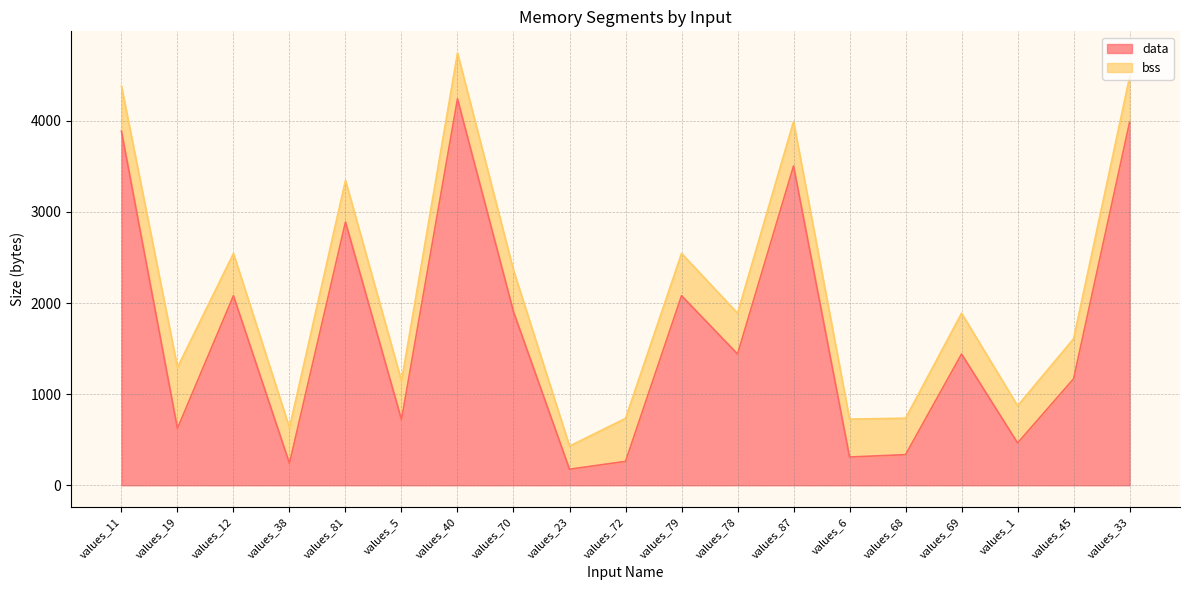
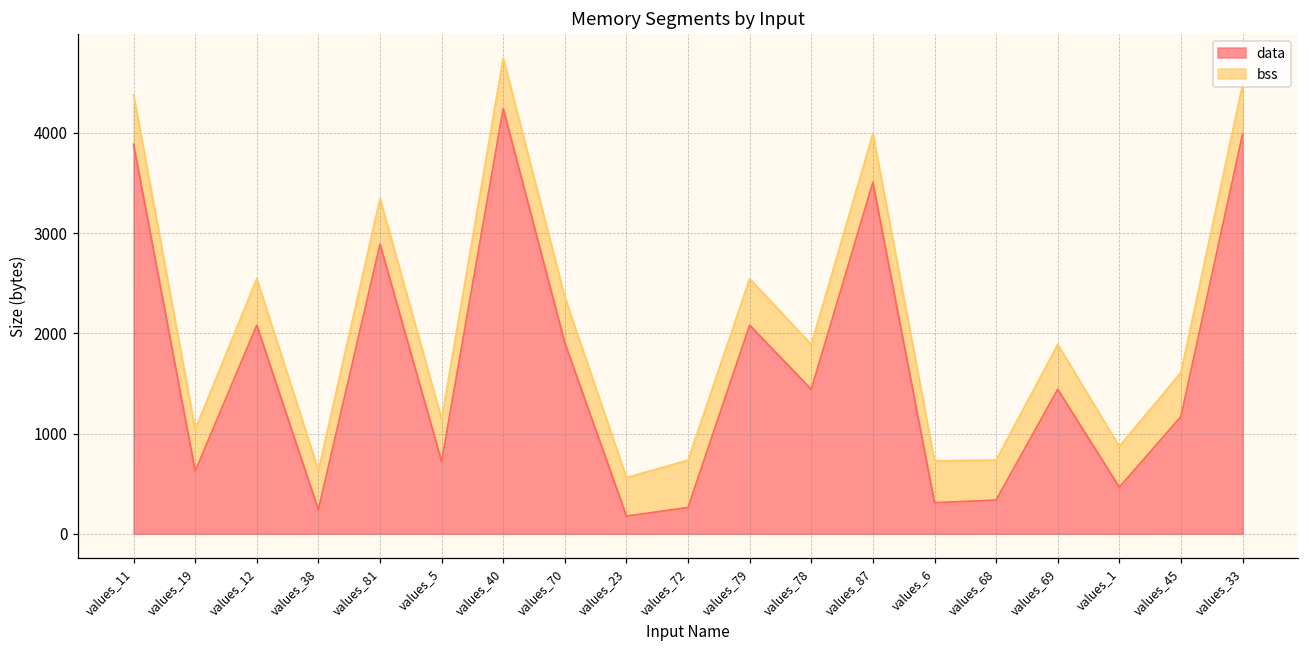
  {
    "data": {
      "values_11": 3900,
      "values_19": 600,
      "values_12": 2100,
      "values_38": 200,
      "values_81": 2900,
      "values_5": 700,
      "values_40": 4200,
      "values_70": 1900,
      "values_23": 200,
      "values_72": 300,
      "values_79": 2100,
      "values_78": 1400,
      "values_87": 3500,
      "values_6": 300,
      "values_68": 300,
      "values_69": 1400,
      "values_1": 500,
      "values_45": 1200,
      "values_33": 4000
    },
    "bss": {
      "values_11": 500,
-     "values_19": 700,
+     "values_19": 400,
      "values_12": 500,
      "values_38": 400,
      "values_81": 500,
      "values_5": 400,
      "values_40": 500,
      "values_70": 500,
-     "values_23": 300,
+     "values_23": 400,
      "values_72": 500,
      "values_79": 500,
      "values_78": 400,
      "values_87": 500,
      "values_6": 400,
      "values_68": 400,
      "values_69": 400,
      "values_1": 400,
      "values_45": 400
    }
  }
